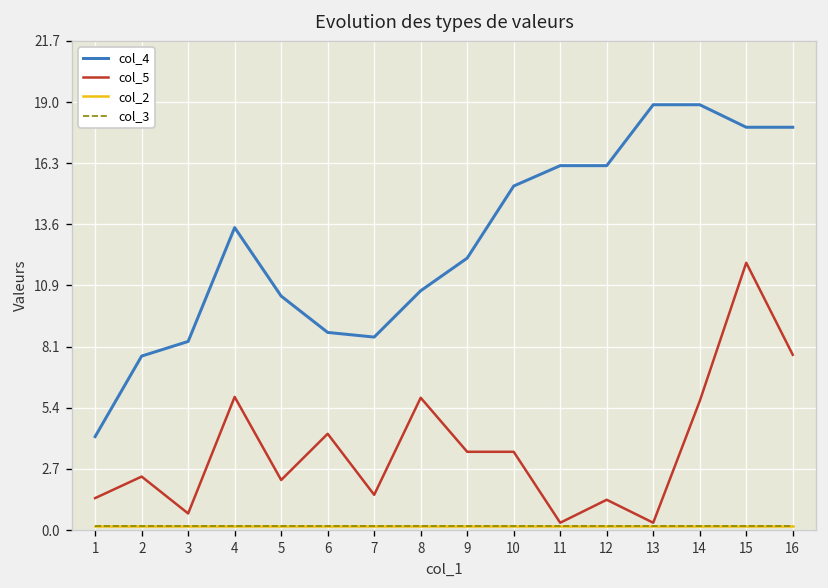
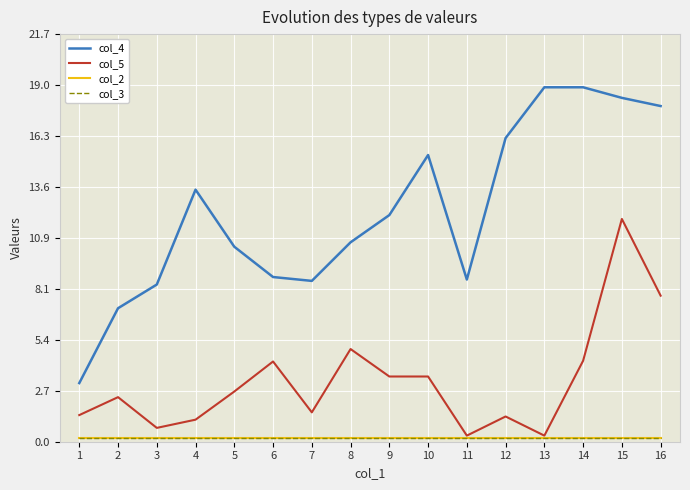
  {
    "col_4": {
-     "1": 4.2,
-     "2": 7.7,
+     "1": 3.1,
+     "2": 7.1,
      "3": 8.4,
      "4": 13.4,
      "5": 10.4,
      "6": 8.8,
      "7": 8.6,
      "8": 10.6,
      "9": 12.1,
      "10": 15.3,
-     "11": 16.2,
+     "11": 8.6,
      "12": 16.2,
      "13": 18.9,
      "14": 18.9,
-     "15": 17.9,
+     "15": 18.3,
      "16": 17.9
    },
    "col_5": {
      "1": 1.4,
      "2": 2.4,
      "3": 0.7,
-     "4": 5.9,
-     "5": 2.2,
+     "4": 1.2,
+     "5": 2.7,
      "6": 4.3,
      "7": 1.6,
-     "8": 5.9,
+     "8": 4.9,
      "9": 3.5,
      "10": 3.5,
      "12": 1.3,
-     "14": 5.7,
+     "14": 4.3,
      "15": 11.9,
      "16": 7.8
    },
    "col_3": {
      "1": 0.2,
      "2": 0.2,
      "3": 0.2,
      "4": 0.2,
      "5": 0.2,
      "6": 0.2,
      "7": 0.2,
      "8": 0.2,
      "9": 0.2,
      "10": 0.2,
      "12": 0.2,
      "14": 0.2,
      "15": 0.2,
      "16": 0.2
    }
  }
